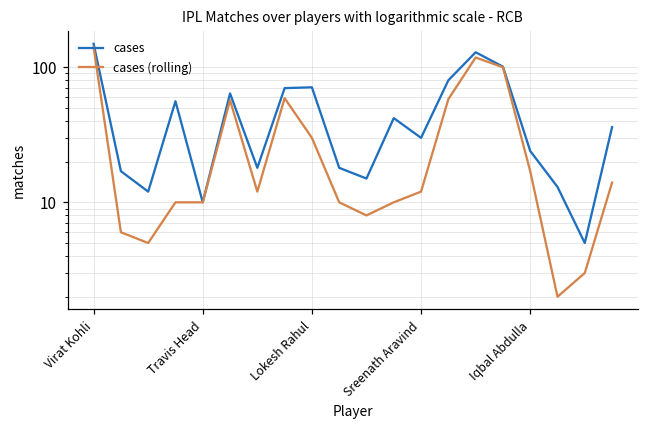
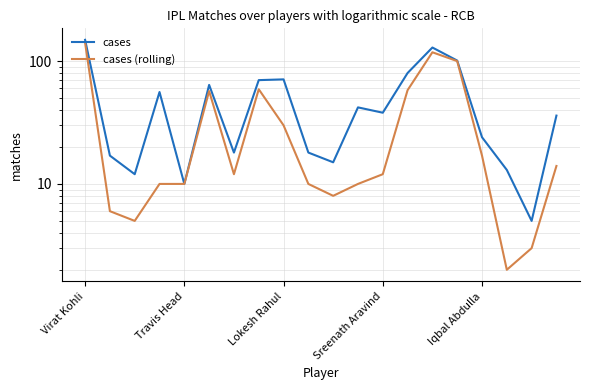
  {
    "cases": {
      "Virat Kohli": 150,
      "Lokesh Rahul": 70,
-     "Sreenath Aravind": 30,
+     "Sreenath Aravind": 38,
      "Iqbal Abdulla": 24
    },
    "cases (rolling)": {
      "Virat Kohli": 140,
      "Lokesh Rahul": 30,
      "Sreenath Aravind": 12,
      "Iqbal Abdulla": 17
    }
  }
